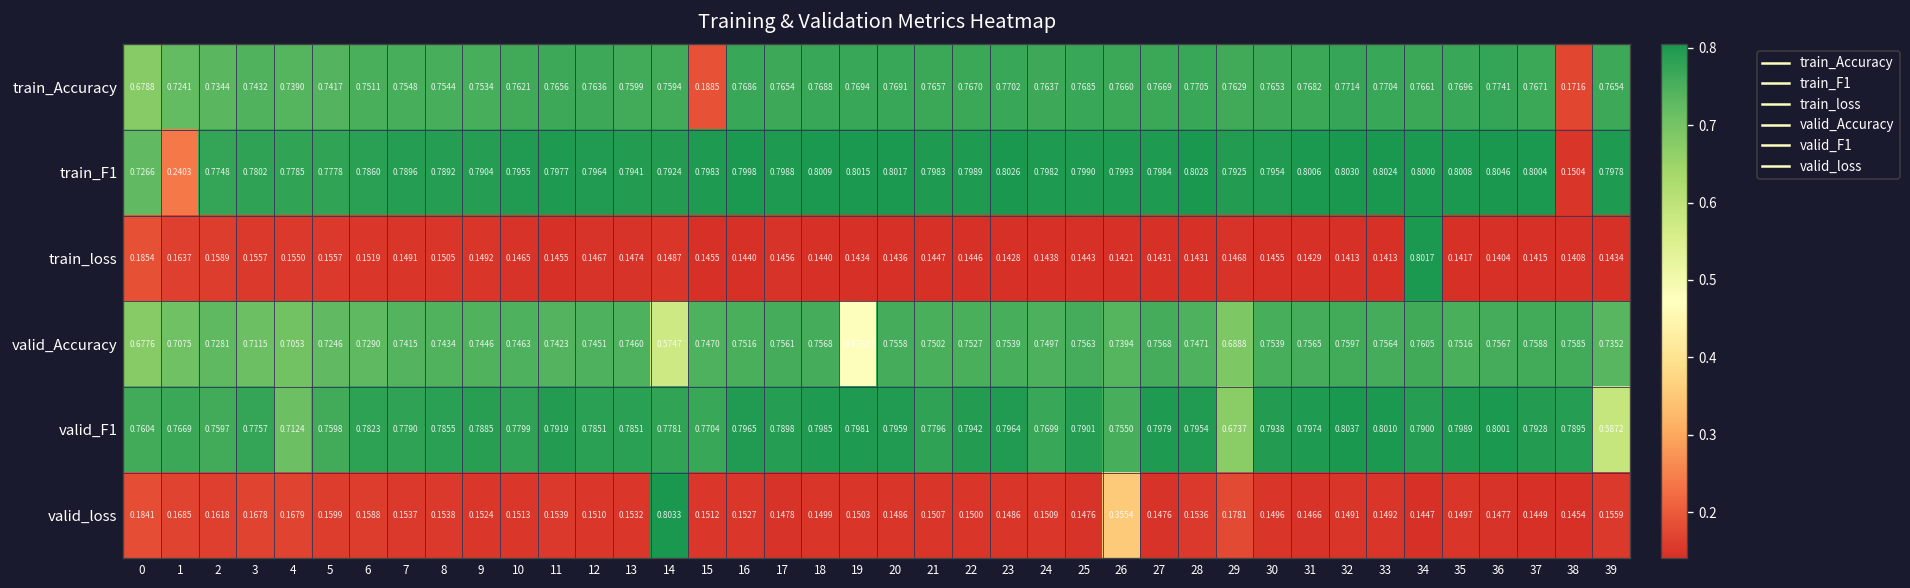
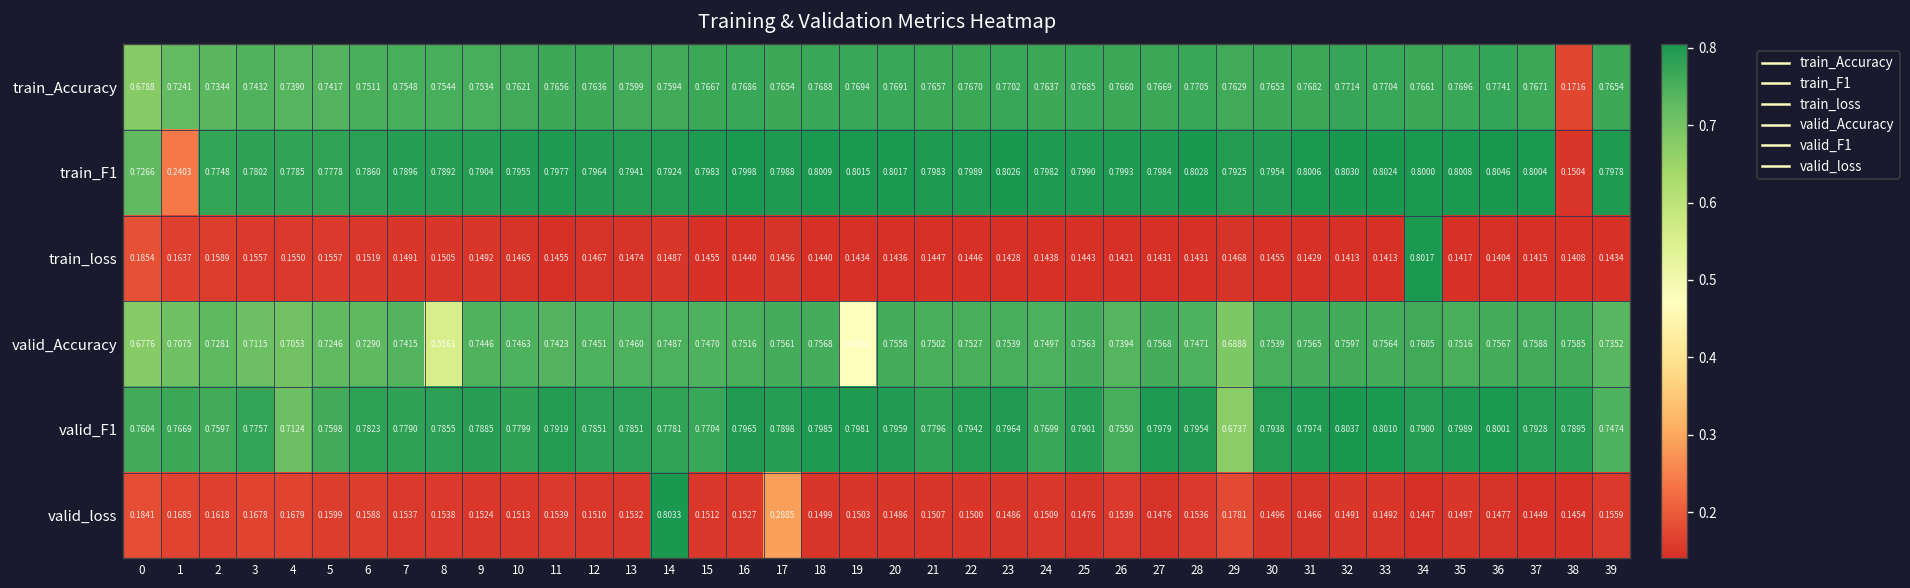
  {
    "train_Accuracy": {
      "0": 0.6788,
      "1": 0.7241,
      "2": 0.7344,
      "3": 0.7432,
      "4": 0.7390,
      "5": 0.7417,
      "6": 0.7511,
      "7": 0.7548,
      "8": 0.7544,
      "9": 0.7534,
      "10": 0.7621,
      "11": 0.7656,
      "12": 0.7636,
      "13": 0.7599,
      "14": 0.7594,
-     "15": 0.1885,
+     "15": 0.7667,
      "16": 0.7686,
      "17": 0.7654,
      "18": 0.7688,
      "19": 0.7694,
      "20": 0.7691,
      "21": 0.7657,
      "22": 0.7670,
      "23": 0.7702,
      "24": 0.7637,
      "25": 0.7685,
      "26": 0.7660,
      "27": 0.7669,
      "28": 0.7705,
      "29": 0.7629,
      "30": 0.7653,
      "31": 0.7682,
      "32": 0.7714,
      "33": 0.7704,
      "34": 0.7661,
      "35": 0.7696,
      "36": 0.7741,
      "37": 0.7671,
      "38": 0.1716,
      "39": 0.7654
    },
    "valid_Accuracy": {
      "0": 0.6776,
      "1": 0.7075,
      "2": 0.7281,
      "3": 0.7115,
      "4": 0.7053,
      "5": 0.7246,
      "6": 0.7290,
      "7": 0.7415,
-     "8": 0.7434,
+     "8": 0.5561,
      "9": 0.7446,
      "10": 0.7463,
      "11": 0.7423,
      "12": 0.7451,
      "13": 0.7460,
-     "14": 0.5747,
+     "14": 0.7487,
      "15": 0.7470,
      "16": 0.7516,
      "17": 0.7561,
      "18": 0.7568,
      "19": 0.4762,
      "20": 0.7558,
      "21": 0.7502,
      "22": 0.7527,
      "23": 0.7539,
      "24": 0.7497,
      "25": 0.7563,
      "26": 0.7394,
      "27": 0.7568,
      "28": 0.7471,
      "29": 0.6888,
      "30": 0.7539,
      "31": 0.7565,
      "32": 0.7597,
      "33": 0.7564,
      "34": 0.7605,
      "35": 0.7516,
      "36": 0.7567,
      "37": 0.7588,
      "38": 0.7585,
      "39": 0.7352
    },
    "valid_F1": {
      "0": 0.7604,
      "1": 0.7669,
      "2": 0.7597,
      "3": 0.7757,
      "4": 0.7124,
      "5": 0.7598,
      "6": 0.7823,
      "7": 0.7790,
      "8": 0.7855,
      "9": 0.7885,
      "10": 0.7799,
      "11": 0.7919,
      "12": 0.7851,
      "13": 0.7851,
      "14": 0.7781,
      "15": 0.7704,
      "16": 0.7965,
      "17": 0.7898,
      "18": 0.7985,
      "19": 0.7981,
      "20": 0.7959,
      "21": 0.7796,
      "22": 0.7942,
      "23": 0.7964,
      "24": 0.7699,
      "25": 0.7901,
      "26": 0.7550,
      "27": 0.7979,
      "28": 0.7954,
      "29": 0.6737,
      "30": 0.7938,
      "31": 0.7974,
      "32": 0.8037,
      "33": 0.8010,
      "34": 0.7900,
      "35": 0.7989,
      "36": 0.8001,
      "37": 0.7928,
      "38": 0.7895,
-     "39": 0.5872
+     "39": 0.7474
    },
    "valid_loss": {
      "0": 0.1841,
      "1": 0.1685,
      "2": 0.1618,
      "3": 0.1678,
      "4": 0.1679,
      "5": 0.1599,
      "6": 0.1588,
      "7": 0.1537,
      "8": 0.1538,
      "9": 0.1524,
      "10": 0.1513,
      "11": 0.1539,
      "12": 0.1510,
      "13": 0.1532,
      "14": 0.8033,
      "15": 0.1512,
      "16": 0.1527,
-     "17": 0.1478,
+     "17": 0.2885,
      "18": 0.1499,
      "19": 0.1503,
      "20": 0.1486,
      "21": 0.1507,
      "22": 0.1500,
      "23": 0.1486,
      "24": 0.1509,
      "25": 0.1476,
-     "26": 0.3554,
+     "26": 0.1539,
      "27": 0.1476,
      "28": 0.1536,
      "29": 0.1781,
      "30": 0.1496,
      "31": 0.1466,
      "32": 0.1491,
      "33": 0.1492,
      "34": 0.1447,
      "35": 0.1497,
      "36": 0.1477,
      "37": 0.1449,
      "38": 0.1454,
      "39": 0.1559
    }
  }
